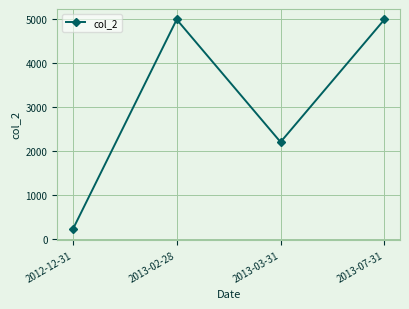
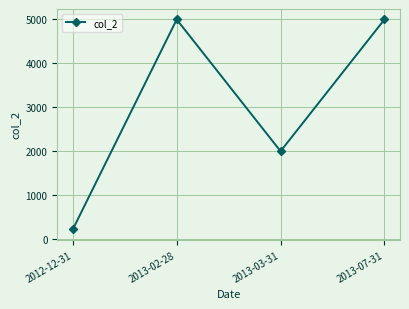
  {
    "2012-12-31": 200,
    "2013-02-28": 5000,
-   "2013-03-31": 2200,
+   "2013-03-31": 2000,
    "2013-07-31": 5000
  }
